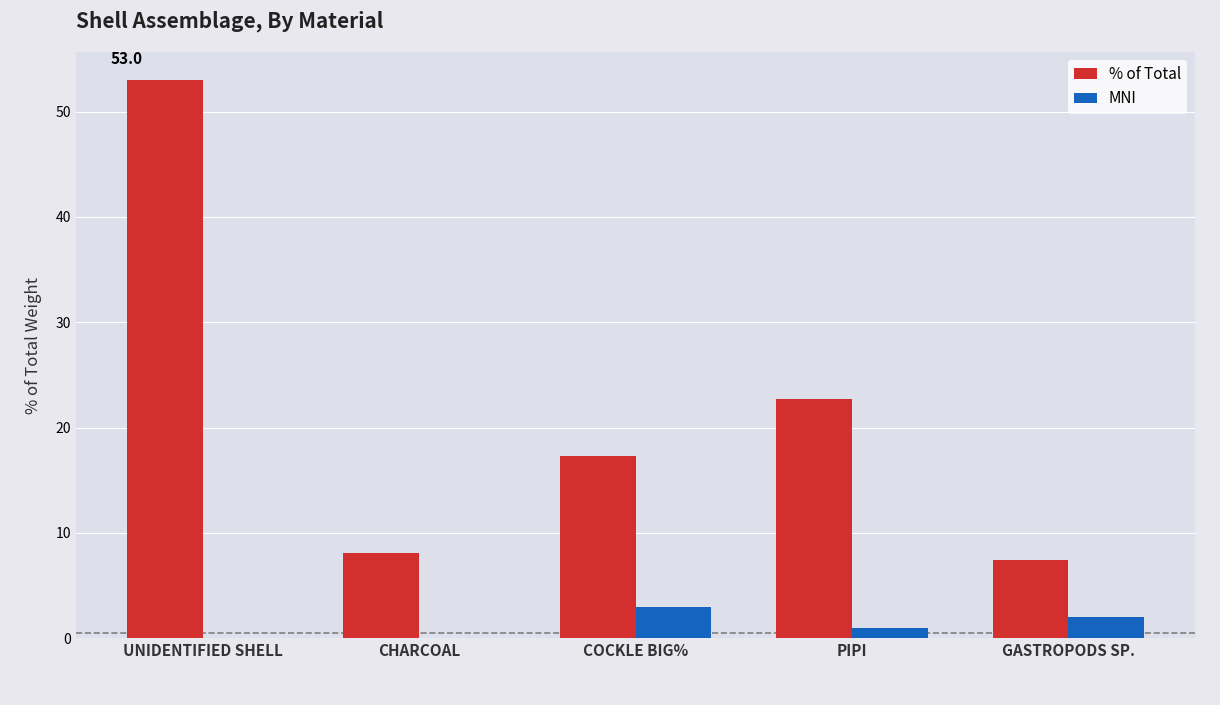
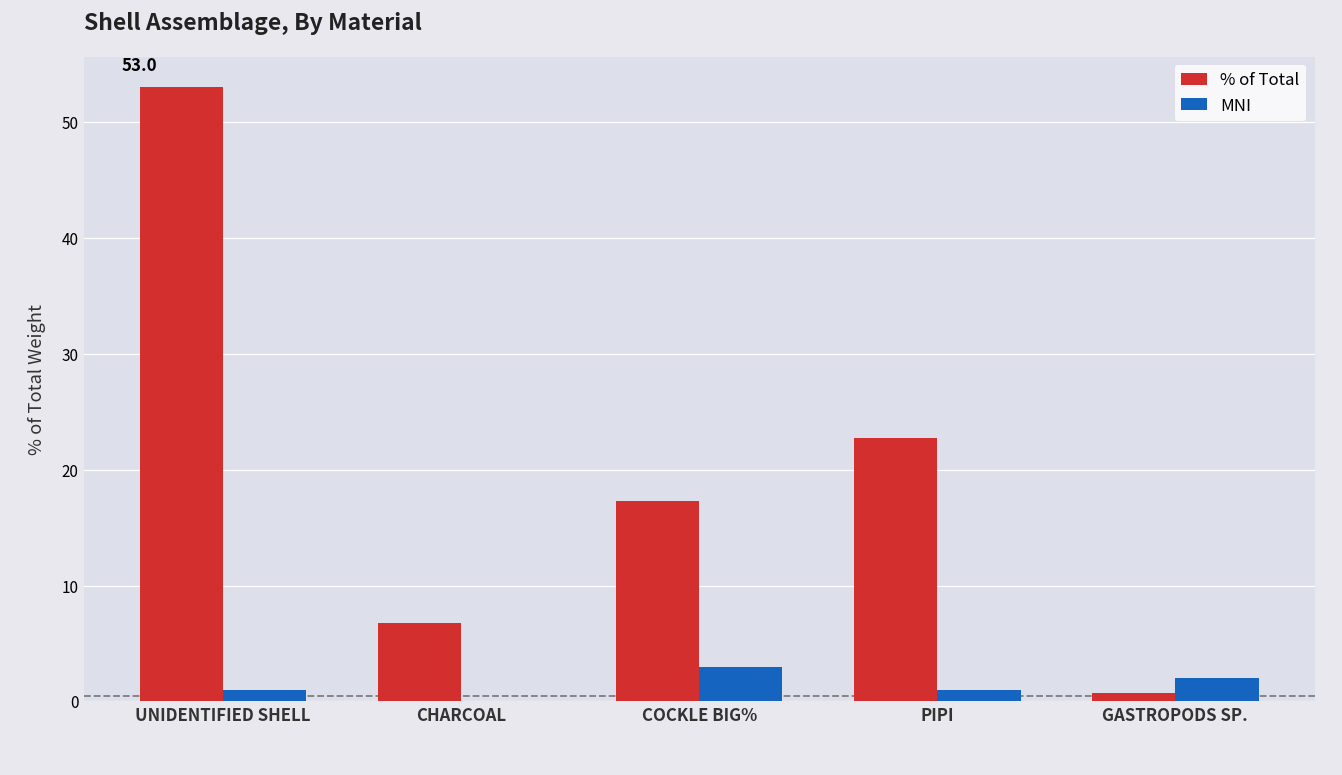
  {
    "% of Total": {
      "UNIDENTIFIED SHELL": 53.0,
-     "CHARCOAL": 8.1,
+     "CHARCOAL": 6.7,
      "COCKLE BIG%": 17.3,
      "PIPI": 22.7,
-     "GASTROPODS SP.": 7.4
+     "GASTROPODS SP.": 0.7
    },
    "MNI": {
-     "UNIDENTIFIED SHELL": 0,
+     "UNIDENTIFIED SHELL": 1,
      "CHARCOAL": 0,
      "COCKLE BIG%": 3,
      "PIPI": 1,
      "GASTROPODS SP.": 2
    }
  }
